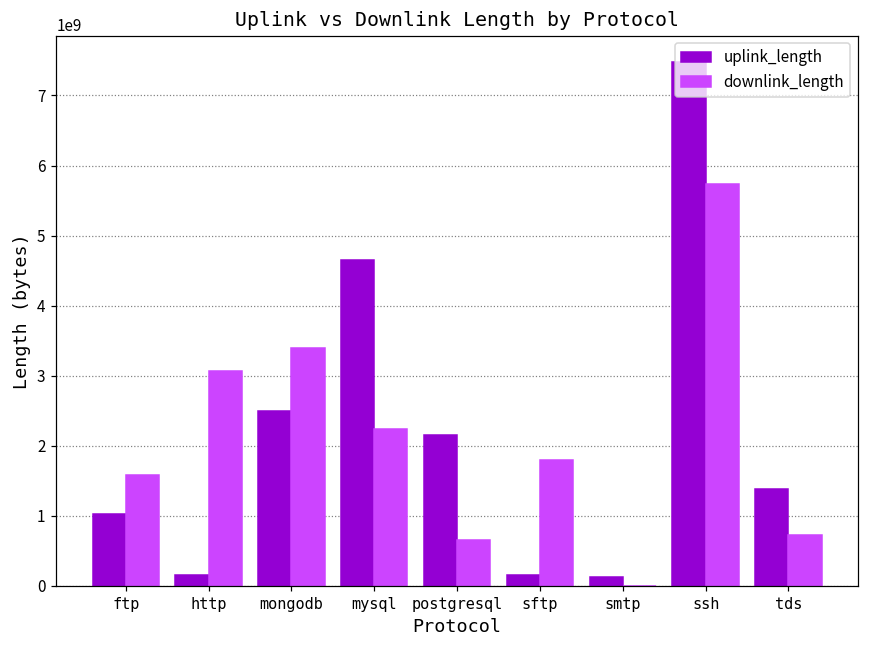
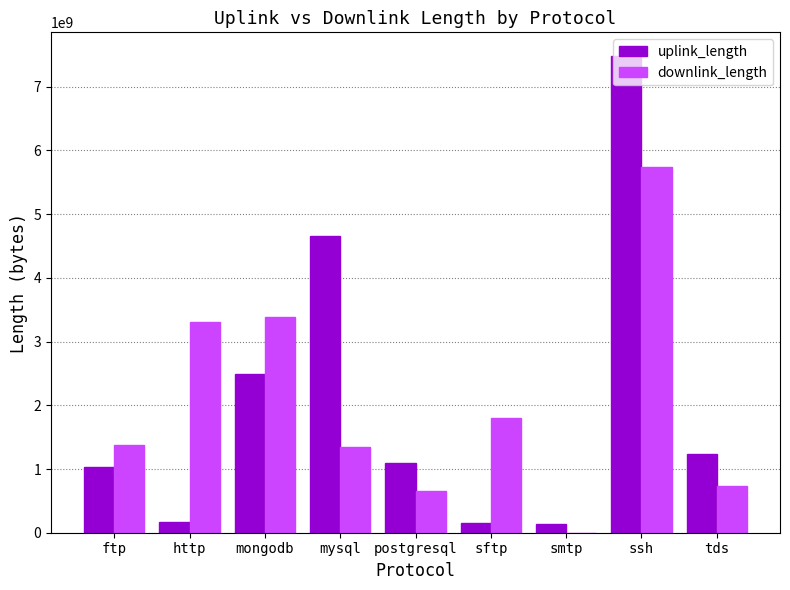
  {
    "uplink_length": {
      "ftp": 1000000000,
      "http": 200000000,
      "mongodb": 2500000000,
      "mysql": 4700000000,
-     "postgresql": 2200000000,
+     "postgresql": 1100000000,
      "sftp": 200000000,
      "smtp": 100000000,
-     "tds": 1400000000
+     "tds": 1200000000
    },
    "downlink_length": {
-     "ftp": 1600000000,
-     "http": 3100000000,
+     "ftp": 1400000000,
+     "http": 3300000000,
      "mongodb": 3400000000,
-     "mysql": 2200000000,
+     "mysql": 1400000000,
      "postgresql": 700000000,
      "sftp": 1800000000,
      "ssh": 5700000000,
      "tds": 700000000
    }
  }
